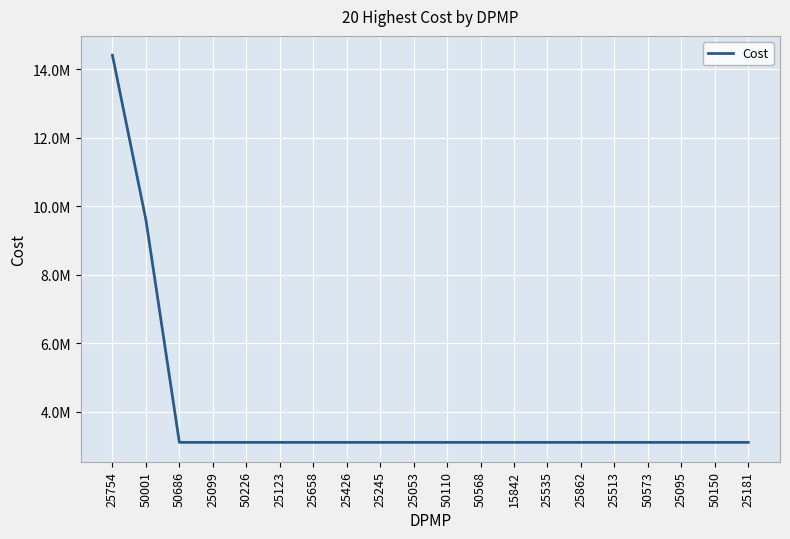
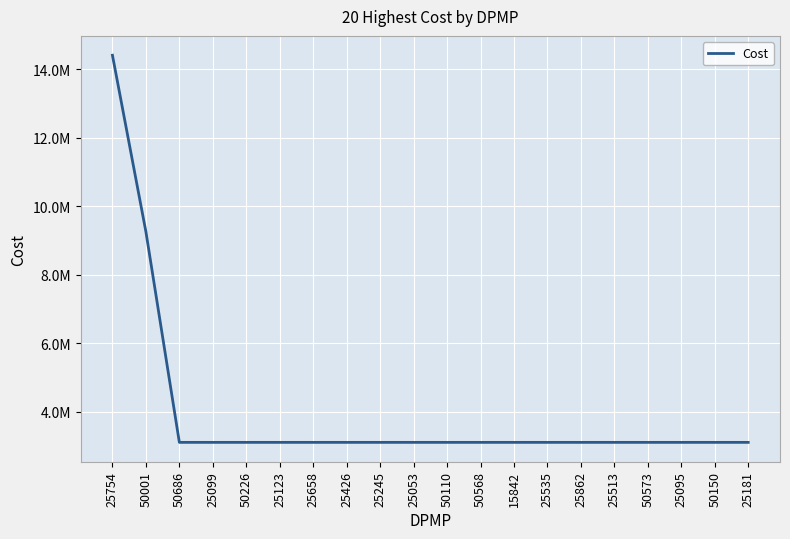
  {
    "25754": 14400000,
-   "50001": 9600000,
+   "50001": 9300000,
    "50686": 3100000,
    "25099": 3100000,
    "50226": 3100000,
    "25123": 3100000,
    "25658": 3100000,
    "25426": 3100000,
    "25245": 3100000,
    "25053": 3100000,
    "50110": 3100000,
    "50568": 3100000,
    "15842": 3100000,
    "25535": 3100000,
    "25862": 3100000,
    "25513": 3100000,
    "50573": 3100000,
    "25095": 3100000,
    "50150": 3100000,
    "25181": 3100000
  }
